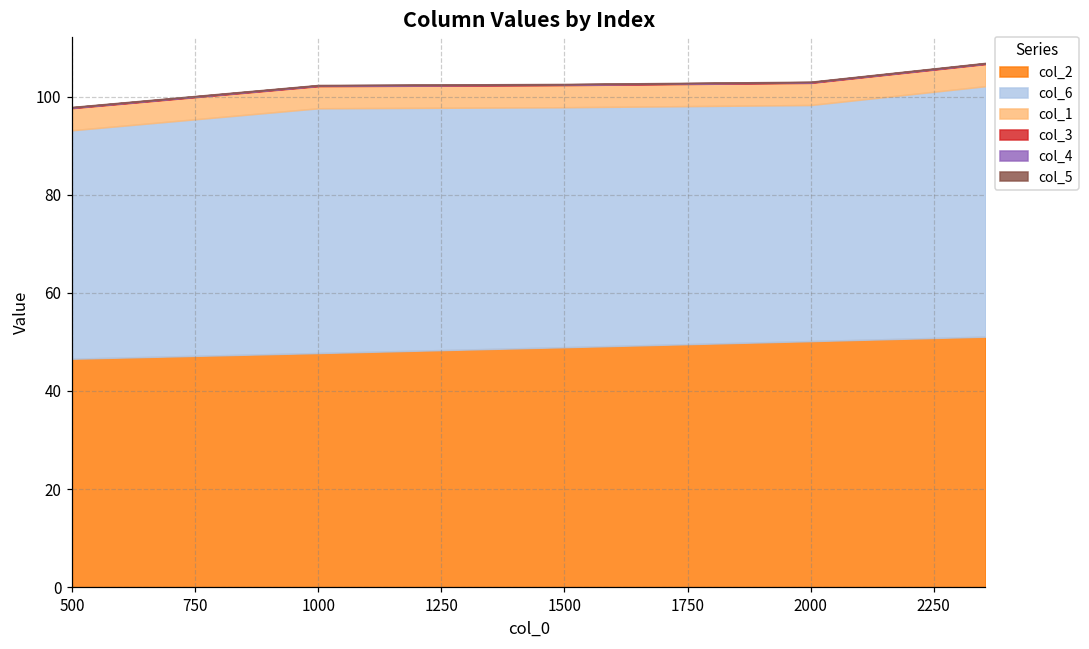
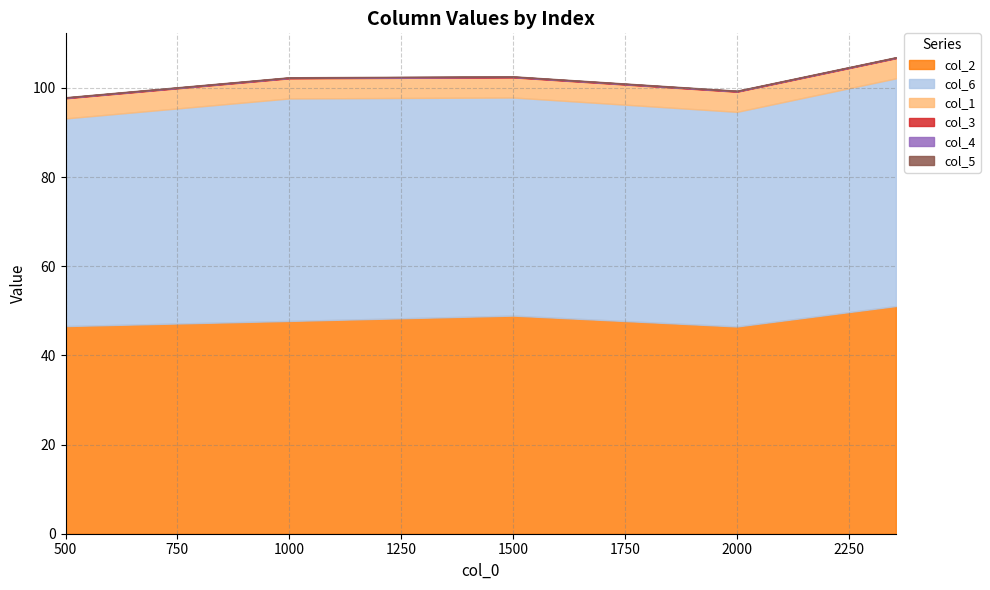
  {
    "col_2": {
      "500": 47,
      "1000": 48,
      "1500": 49,
-     "2000": 50
+     "2000": 46
    },
    "col_6": {
      "500": 47,
      "1000": 50,
      "1500": 49,
      "2000": 48
    }
  }
